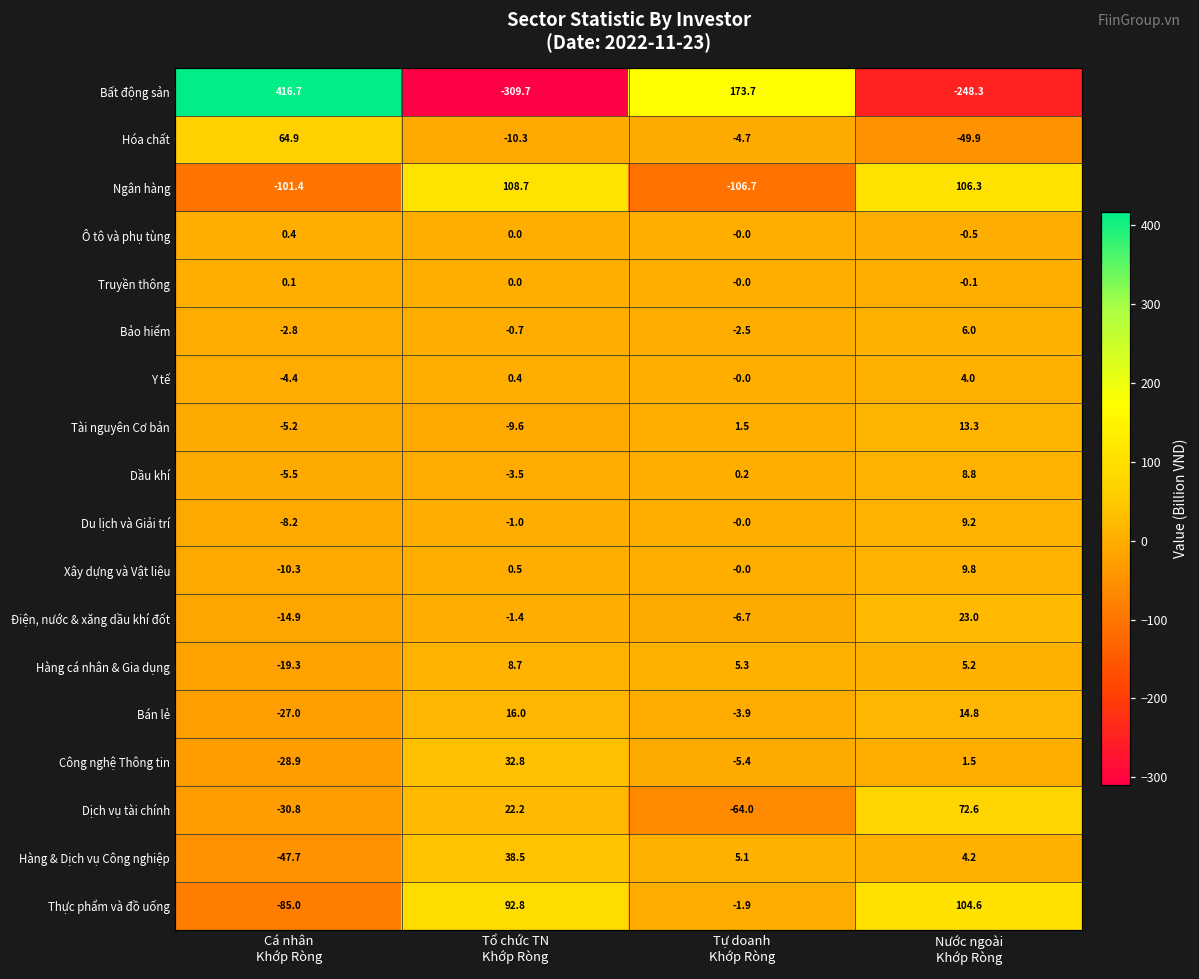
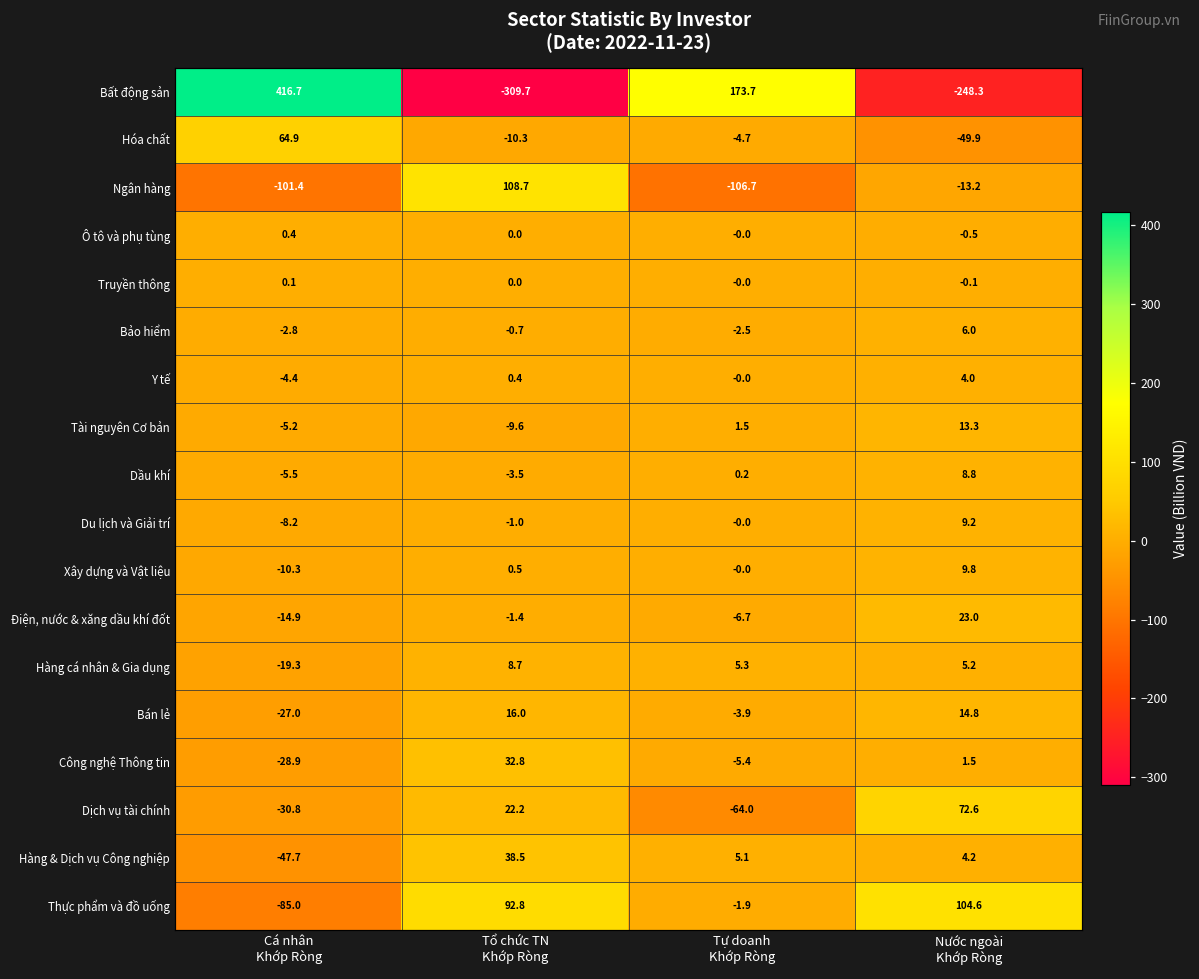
  {
    "Bất động sản": {
      "Cá nhân Khớp Ròng": 416.7,
      "Tổ chức TN Khớp Ròng": -309.7,
      "Tự doanh Khớp Ròng": 173.7,
      "Nước ngoài Khớp Ròng": -248.3
    },
    "Hóa chất": {
      "Cá nhân Khớp Ròng": 64.9,
      "Tổ chức TN Khớp Ròng": -10.3,
      "Tự doanh Khớp Ròng": -4.7,
      "Nước ngoài Khớp Ròng": -49.9
    },
    "Ngân hàng": {
      "Cá nhân Khớp Ròng": -101.4,
      "Tổ chức TN Khớp Ròng": 108.7,
      "Tự doanh Khớp Ròng": -106.7,
-     "Nước ngoài Khớp Ròng": 106.3
+     "Nước ngoài Khớp Ròng": -13.2
    },
    "Ô tô và phụ tùng": {
      "Cá nhân Khớp Ròng": 0.4,
      "Tổ chức TN Khớp Ròng": 0.0,
      "Tự doanh Khớp Ròng": -0.0,
      "Nước ngoài Khớp Ròng": -0.5
    },
    "Truyền thông": {
      "Cá nhân Khớp Ròng": 0.1,
      "Tổ chức TN Khớp Ròng": 0.0,
      "Tự doanh Khớp Ròng": -0.0,
      "Nước ngoài Khớp Ròng": -0.1
    },
    "Bảo hiểm": {
      "Cá nhân Khớp Ròng": -2.8,
      "Tổ chức TN Khớp Ròng": -0.7,
      "Tự doanh Khớp Ròng": -2.5,
      "Nước ngoài Khớp Ròng": 6.0
    },
    "Y tế": {
      "Cá nhân Khớp Ròng": -4.4,
      "Tổ chức TN Khớp Ròng": 0.4,
      "Tự doanh Khớp Ròng": -0.0,
      "Nước ngoài Khớp Ròng": 4.0
    },
    "Tài nguyên Cơ bản": {
      "Cá nhân Khớp Ròng": -5.2,
      "Tổ chức TN Khớp Ròng": -9.6,
      "Tự doanh Khớp Ròng": 1.5,
      "Nước ngoài Khớp Ròng": 13.3
    },
    "Dầu khí": {
      "Cá nhân Khớp Ròng": -5.5,
      "Tổ chức TN Khớp Ròng": -3.5,
      "Tự doanh Khớp Ròng": 0.2,
      "Nước ngoài Khớp Ròng": 8.8
    },
    "Du lịch và Giải trí": {
      "Cá nhân Khớp Ròng": -8.2,
      "Tổ chức TN Khớp Ròng": -1.0,
      "Tự doanh Khớp Ròng": -0.0,
      "Nước ngoài Khớp Ròng": 9.2
    },
    "Xây dựng và Vật liệu": {
      "Cá nhân Khớp Ròng": -10.3,
      "Tổ chức TN Khớp Ròng": 0.5,
      "Tự doanh Khớp Ròng": -0.0,
      "Nước ngoài Khớp Ròng": 9.8
    },
    "Điện, nước & xăng dầu khí đốt": {
      "Cá nhân Khớp Ròng": -14.9,
      "Tổ chức TN Khớp Ròng": -1.4,
      "Tự doanh Khớp Ròng": -6.7,
      "Nước ngoài Khớp Ròng": 23.0
    },
    "Hàng cá nhân & Gia dụng": {
      "Cá nhân Khớp Ròng": -19.3,
      "Tổ chức TN Khớp Ròng": 8.7,
      "Tự doanh Khớp Ròng": 5.3,
      "Nước ngoài Khớp Ròng": 5.2
    },
    "Bán lẻ": {
      "Cá nhân Khớp Ròng": -27.0,
      "Tổ chức TN Khớp Ròng": 16.0,
      "Tự doanh Khớp Ròng": -3.9,
      "Nước ngoài Khớp Ròng": 14.8
    },
    "Công nghệ Thông tin": {
      "Cá nhân Khớp Ròng": -28.9,
      "Tổ chức TN Khớp Ròng": 32.8,
      "Tự doanh Khớp Ròng": -5.4,
      "Nước ngoài Khớp Ròng": 1.5
    },
    "Dịch vụ tài chính": {
      "Cá nhân Khớp Ròng": -30.8,
      "Tổ chức TN Khớp Ròng": 22.2,
      "Tự doanh Khớp Ròng": -64.0,
      "Nước ngoài Khớp Ròng": 72.6
    },
    "Hàng & Dịch vụ Công nghiệp": {
      "Cá nhân Khớp Ròng": -47.7,
      "Tổ chức TN Khớp Ròng": 38.5,
      "Tự doanh Khớp Ròng": 5.1,
      "Nước ngoài Khớp Ròng": 4.2
    },
    "Thực phẩm và đồ uống": {
      "Cá nhân Khớp Ròng": -85.0,
      "Tổ chức TN Khớp Ròng": 92.8,
      "Tự doanh Khớp Ròng": -1.9,
      "Nước ngoài Khớp Ròng": 104.6
    }
  }
